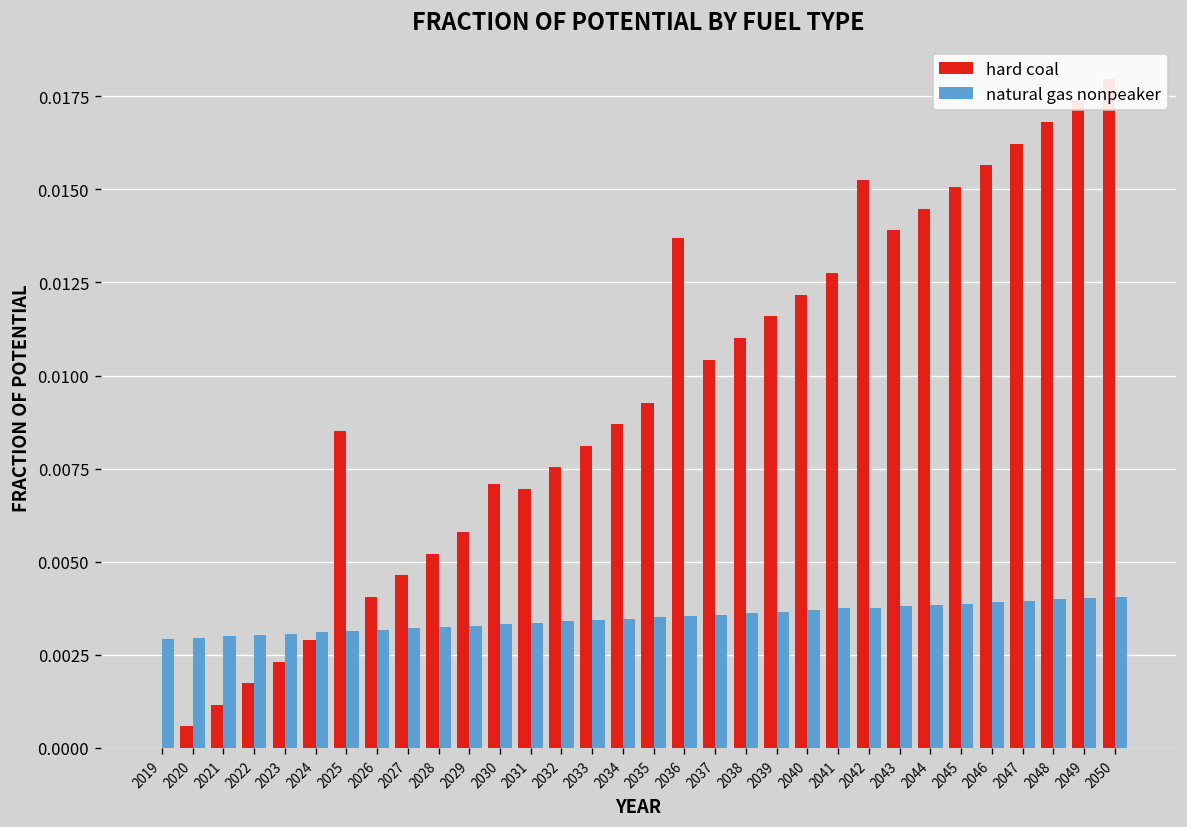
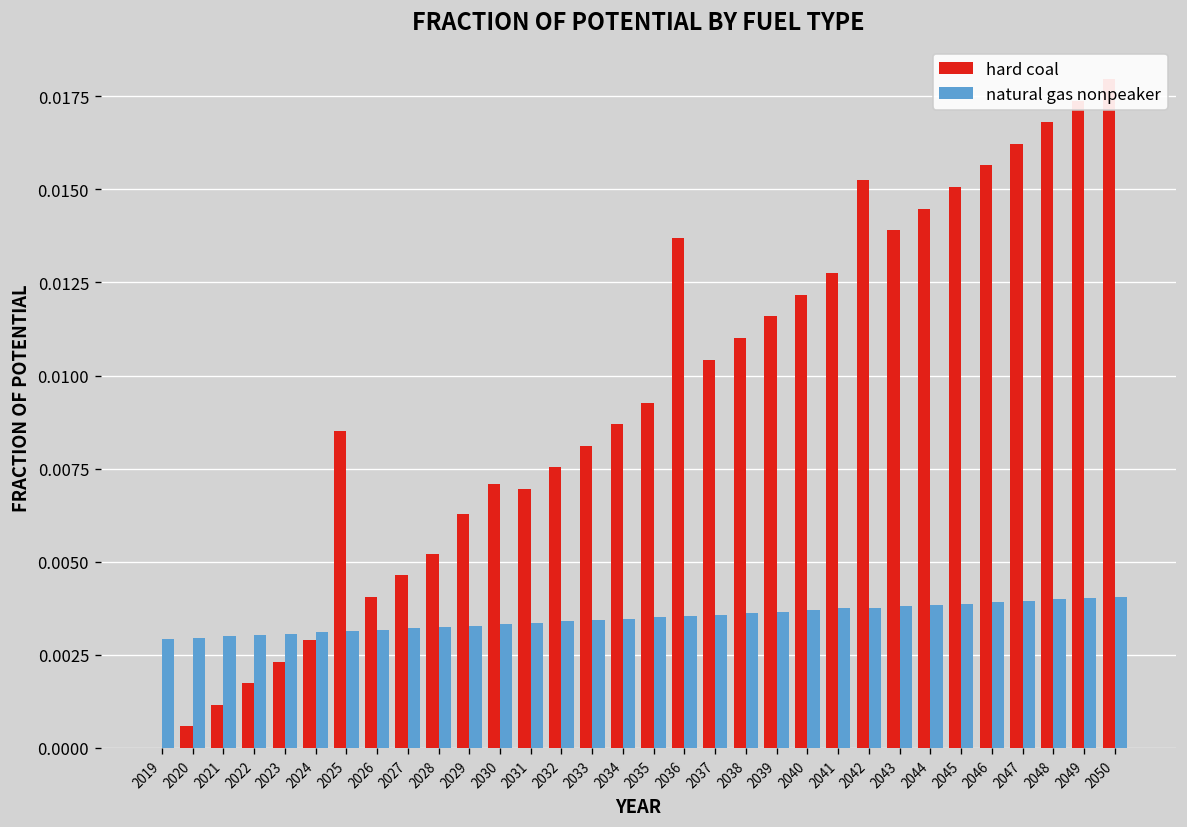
  {
    "hard coal": {
      "2019": 0.0000,
      "2020": 0.0006,
      "2021": 0.0012,
      "2022": 0.0017,
      "2023": 0.0023,
      "2024": 0.0029,
      "2025": 0.0085,
      "2026": 0.0041,
      "2027": 0.0046,
      "2028": 0.0052,
-     "2029": 0.0058,
+     "2029": 0.0063,
      "2030": 0.0071,
      "2031": 0.0070,
      "2032": 0.0075,
      "2033": 0.0081,
      "2034": 0.0087,
      "2035": 0.0093,
      "2036": 0.0137,
      "2037": 0.0104,
      "2038": 0.0110,
      "2039": 0.0116,
      "2040": 0.0122,
      "2041": 0.0127,
      "2042": 0.0152,
      "2043": 0.0139,
      "2044": 0.0145,
      "2045": 0.0151,
      "2046": 0.0156,
      "2047": 0.0162,
      "2048": 0.0168
    },
    "natural gas nonpeaker": {
      "2019": 0.0029,
      "2020": 0.0030,
      "2021": 0.0030,
      "2022": 0.0030,
      "2023": 0.0031,
      "2024": 0.0031,
      "2025": 0.0031,
      "2026": 0.0032,
      "2027": 0.0032,
      "2028": 0.0032,
      "2029": 0.0033,
      "2030": 0.0033,
      "2031": 0.0034,
      "2032": 0.0034,
      "2033": 0.0034,
      "2034": 0.0035,
      "2035": 0.0035,
      "2036": 0.0035,
      "2037": 0.0036,
      "2038": 0.0036,
      "2039": 0.0037,
      "2040": 0.0037,
      "2041": 0.0038,
      "2042": 0.0038,
      "2043": 0.0038,
      "2044": 0.0038,
      "2045": 0.0039,
      "2046": 0.0039,
      "2047": 0.0039,
      "2048": 0.0040,
      "2049": 0.0040,
      "2050": 0.0041
    }
  }
